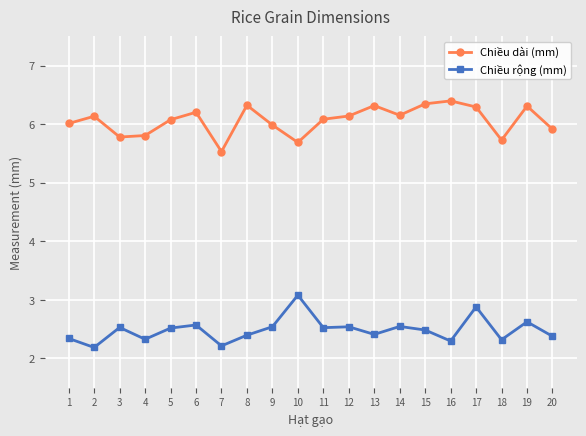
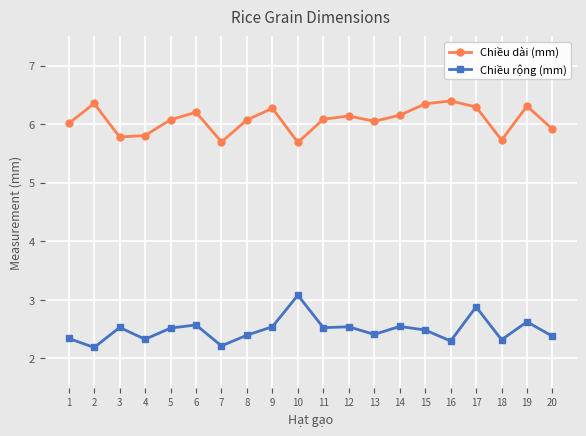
  {
    "Chiều dài (mm)": {
      "1": 6.0,
-     "2": 6.1,
+     "2": 6.4,
      "3": 5.8,
      "4": 5.8,
      "5": 6.1,
      "6": 6.2,
-     "7": 5.5,
-     "8": 6.3,
-     "9": 6.0,
+     "7": 5.7,
+     "8": 6.1,
+     "9": 6.3,
      "10": 5.7,
      "11": 6.1,
      "12": 6.1,
-     "13": 6.3,
+     "13": 6.0,
      "14": 6.2,
      "15": 6.3,
      "16": 6.4,
      "17": 6.3,
      "18": 5.7,
      "19": 6.3,
      "20": 5.9
    },
    "Chiều rộng (mm)": {
      "1": 2.3,
      "2": 2.2,
      "3": 2.5,
      "4": 2.3,
      "5": 2.5,
      "6": 2.6,
      "7": 2.2,
      "8": 2.4,
      "9": 2.5,
      "10": 3.1,
      "11": 2.5,
      "12": 2.5,
      "13": 2.4,
      "14": 2.5,
      "15": 2.5,
      "16": 2.3,
      "17": 2.9,
      "18": 2.3,
      "19": 2.6,
      "20": 2.4
    }
  }
